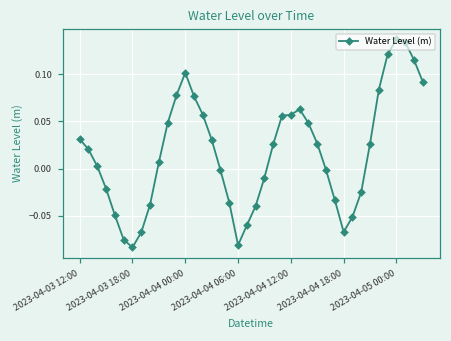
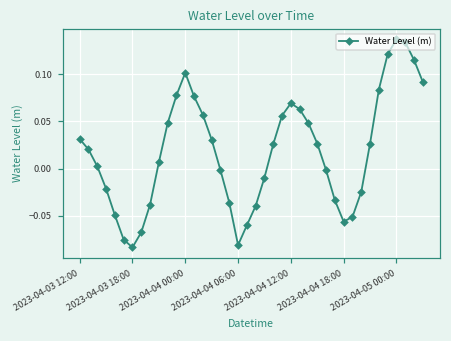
  {
    "2023-04-03 12:00": 0.03,
    "2023-04-03 18:00": -0.08,
    "2023-04-04 00:00": 0.10,
    "2023-04-04 06:00": -0.08,
-   "2023-04-04 12:00": 0.06,
-   "2023-04-04 18:00": -0.07
+   "2023-04-04 12:00": 0.07,
+   "2023-04-04 18:00": -0.06
  }
